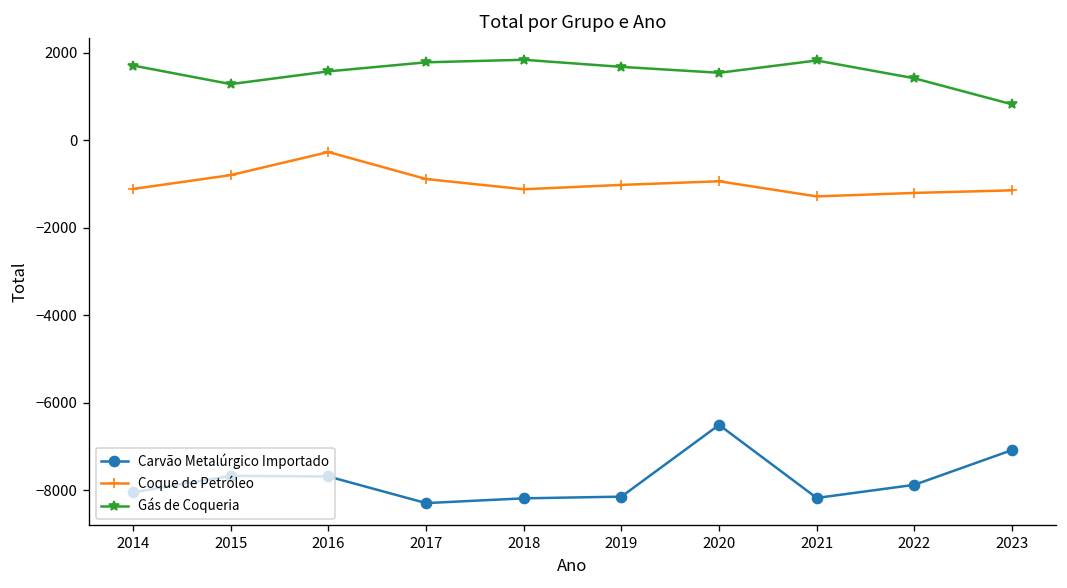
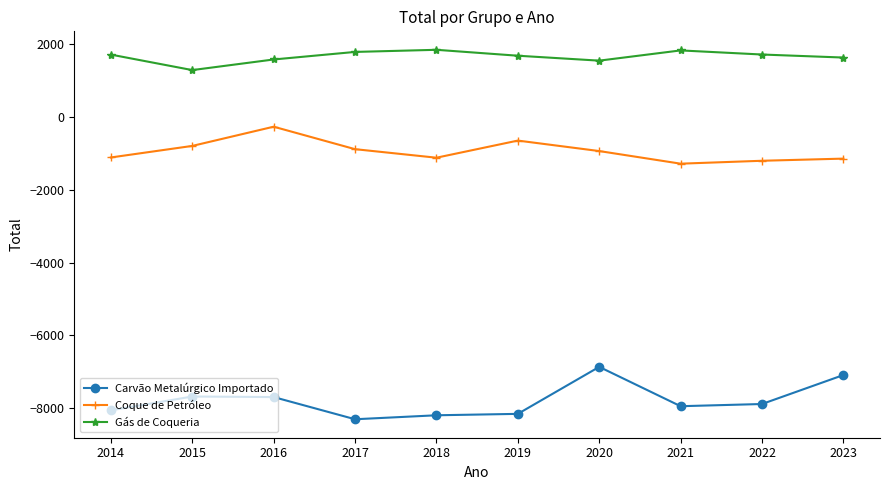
  {
    "Carvão Metalúrgico Importado": {
      "2017": -8300,
      "2018": -8200,
      "2019": -8200,
-     "2020": -6500,
-     "2021": -8200,
+     "2020": -6900,
+     "2021": -7900,
      "2022": -7900,
      "2023": -7100
    },
    "Coque de Petróleo": {
      "2014": -1100,
      "2015": -800,
      "2016": -300,
      "2017": -900,
      "2018": -1100,
-     "2019": -1000,
+     "2019": -700,
      "2020": -900,
      "2021": -1300,
      "2022": -1200,
      "2023": -1200
    },
    "Gás de Coqueria": {
      "2014": 1700,
      "2015": 1300,
      "2016": 1600,
      "2017": 1800,
      "2018": 1800,
      "2019": 1700,
      "2020": 1500,
      "2021": 1800,
-     "2022": 1400,
-     "2023": 800
+     "2022": 1700,
+     "2023": 1600
    }
  }
